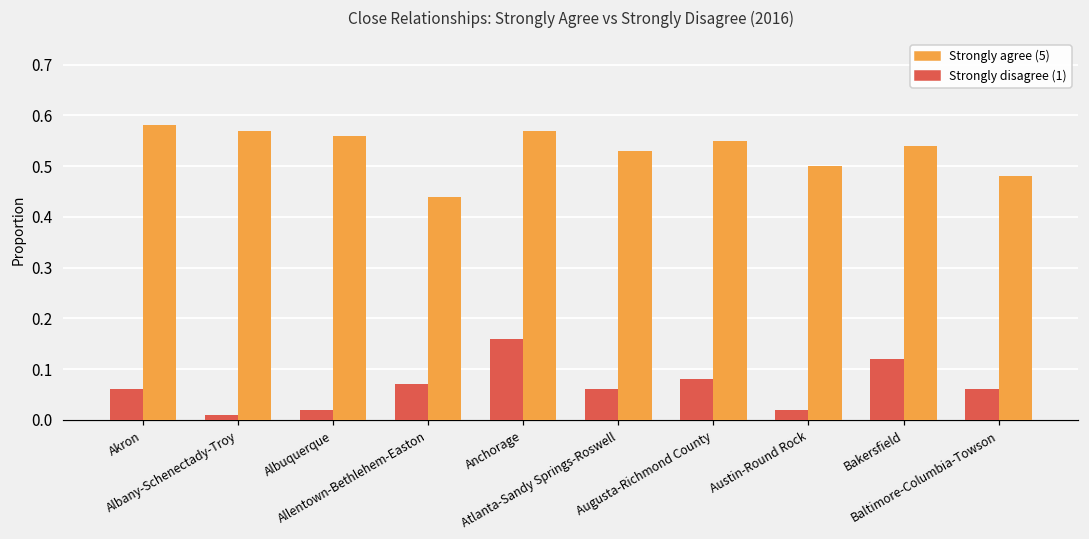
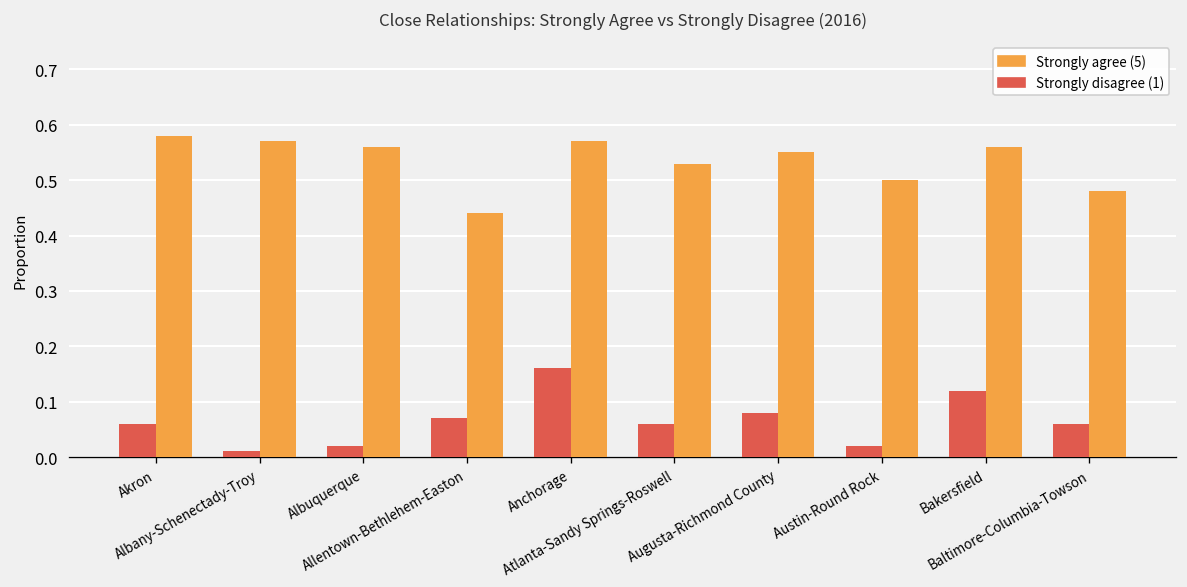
  {
    "Strongly disagree (1)": {
      "Akron": 0.06,
      "Albany-Schenectady-Troy": 0.01,
      "Albuquerque": 0.02,
      "Allentown-Bethlehem-Easton": 0.07,
      "Anchorage": 0.16,
      "Atlanta-Sandy Springs-Roswell": 0.06,
      "Augusta-Richmond County": 0.08,
      "Austin-Round Rock": 0.02,
      "Bakersfield": 0.12,
      "Baltimore-Columbia-Towson": 0.06
    },
    "Strongly agree (5)": {
      "Akron": 0.58,
      "Albany-Schenectady-Troy": 0.57,
      "Albuquerque": 0.56,
      "Allentown-Bethlehem-Easton": 0.44,
      "Anchorage": 0.57,
      "Atlanta-Sandy Springs-Roswell": 0.53,
      "Augusta-Richmond County": 0.55,
      "Austin-Round Rock": 0.50,
-     "Bakersfield": 0.54,
+     "Bakersfield": 0.56,
      "Baltimore-Columbia-Towson": 0.48
    }
  }
